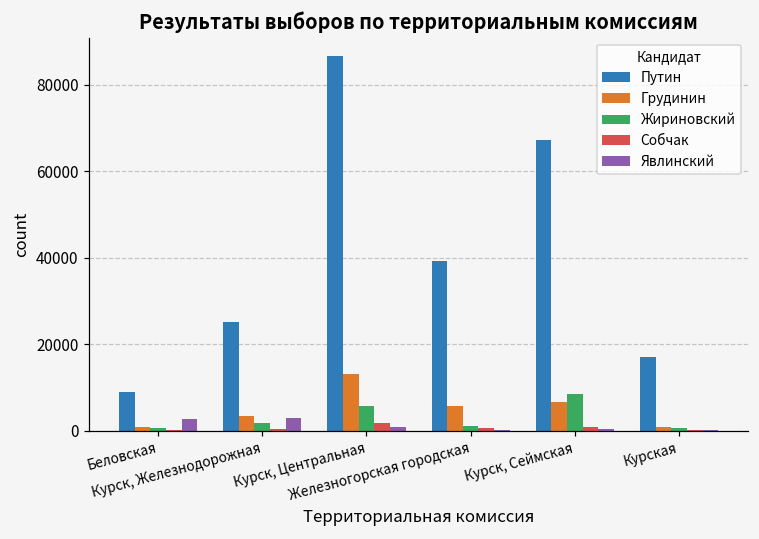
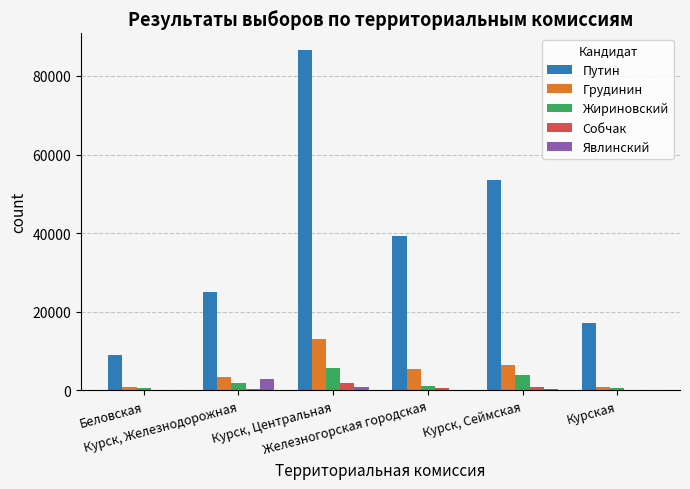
  {
    "Путин": {
      "Беловская": 9000,
      "Курск, Железнодорожная": 25000,
      "Курск, Центральная": 87000,
      "Железногорская городская": 39000,
-     "Курск, Сеймская": 67000,
+     "Курск, Сеймская": 53000,
      "Курская": 17000
    },
    "Жириновский": {
      "Курск, Железнодорожная": 2000,
      "Курск, Центральная": 6000,
      "Железногорская городская": 1000,
-     "Курск, Сеймская": 8000
+     "Курск, Сеймская": 4000
    },
    "Явлинский": {
-     "Беловская": 3000,
+     "Беловская": 0,
      "Курск, Железнодорожная": 3000,
      "Курск, Центральная": 1000
    }
  }
